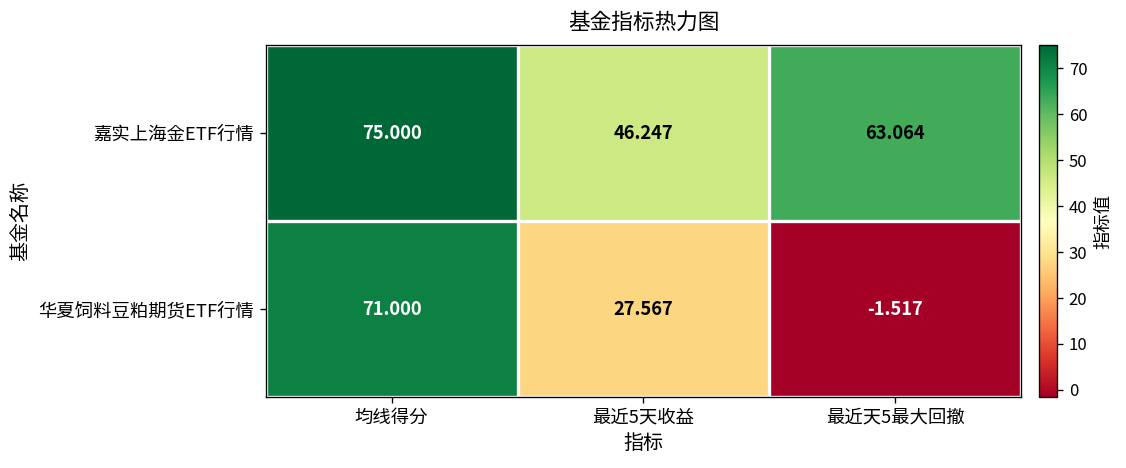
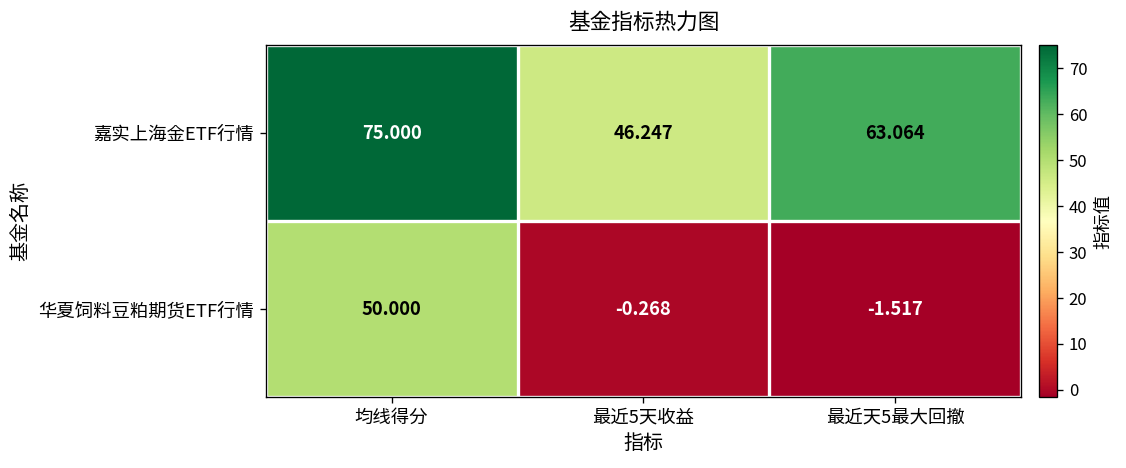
  {
    "嘉实上海金ETF行情": {
      "均线得分": 75.000,
      "最近5天收益": 46.247,
      "最近天5最大回撤": 63.064
    },
    "华夏饲料豆粕期货ETF行情": {
-     "均线得分": 71.000,
-     "最近5天收益": 27.567,
+     "均线得分": 50.000,
+     "最近5天收益": -0.268,
      "最近天5最大回撤": -1.517
    }
  }
